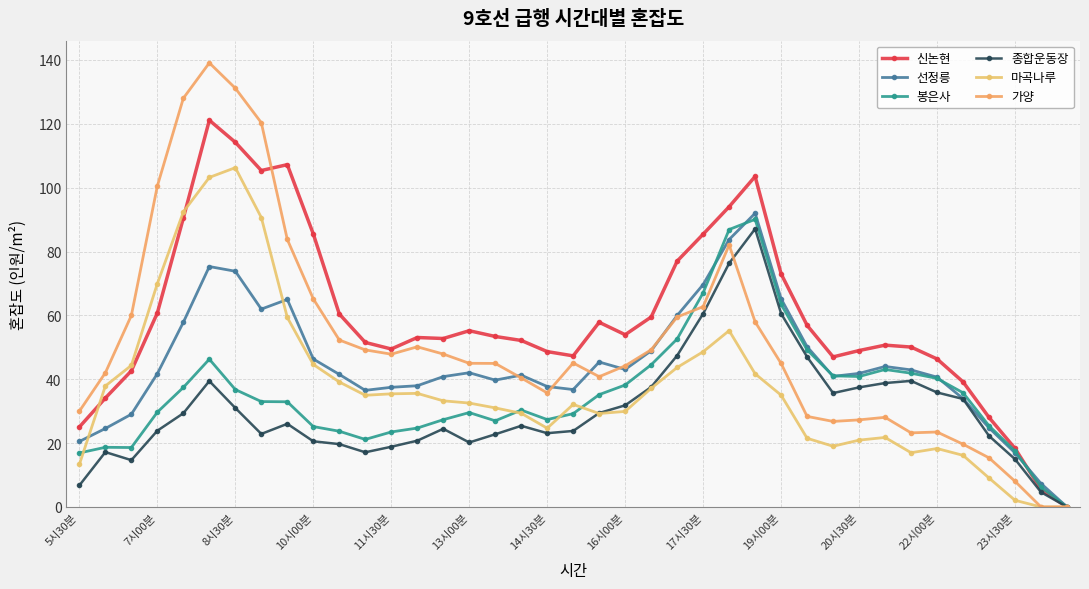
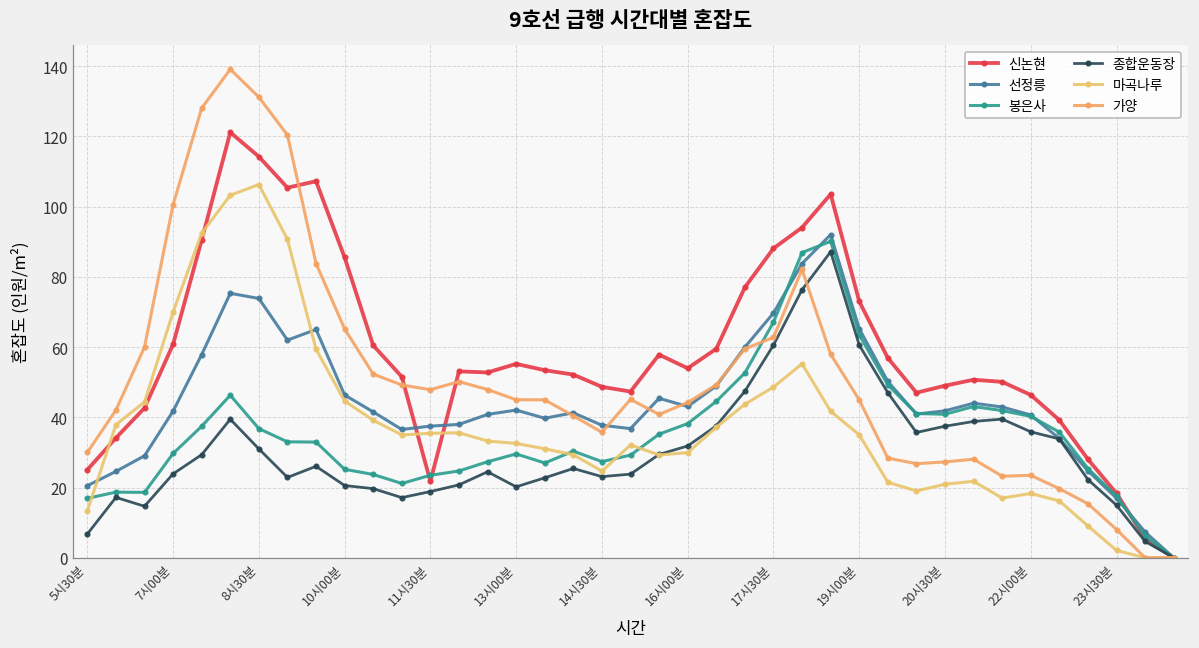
  {
    "신논현": {
      "5시30분": 25,
      "7시00분": 61,
      "8시30분": 114,
      "10시00분": 85,
-     "11시30분": 49,
+     "11시30분": 22,
      "13시00분": 55,
      "14시30분": 49,
      "16시00분": 54,
-     "17시30분": 85,
+     "17시30분": 88,
      "19시00분": 73,
      "20시30분": 49,
      "22시00분": 46,
      "23시30분": 18
    },
    "종합운동장": {
      "5시30분": 7,
      "7시00분": 24,
      "8시30분": 31,
      "10시00분": 21,
      "11시30분": 19,
      "13시00분": 20,
      "14시30분": 23,
      "16시00분": 32,
      "17시30분": 61,
      "19시00분": 61,
      "20시30분": 37,
      "22시00분": 36,
      "23시30분": 15
    }
  }
